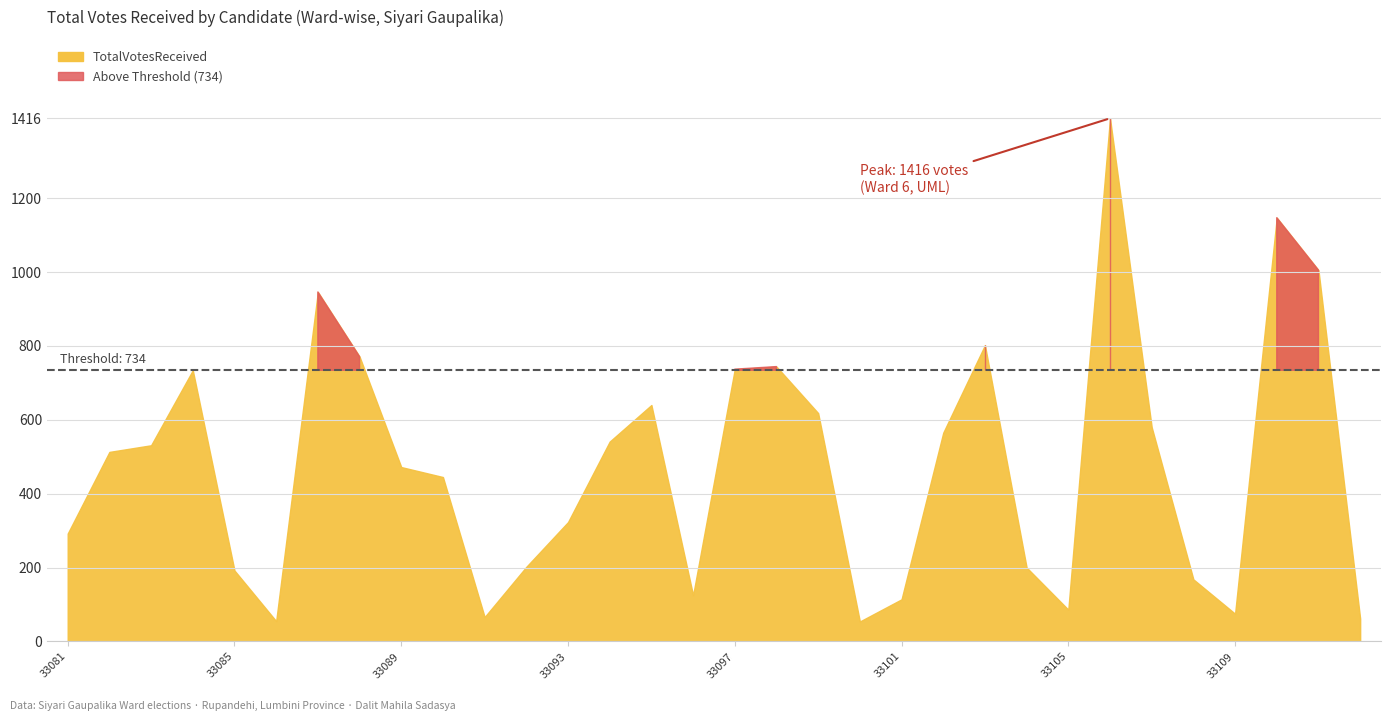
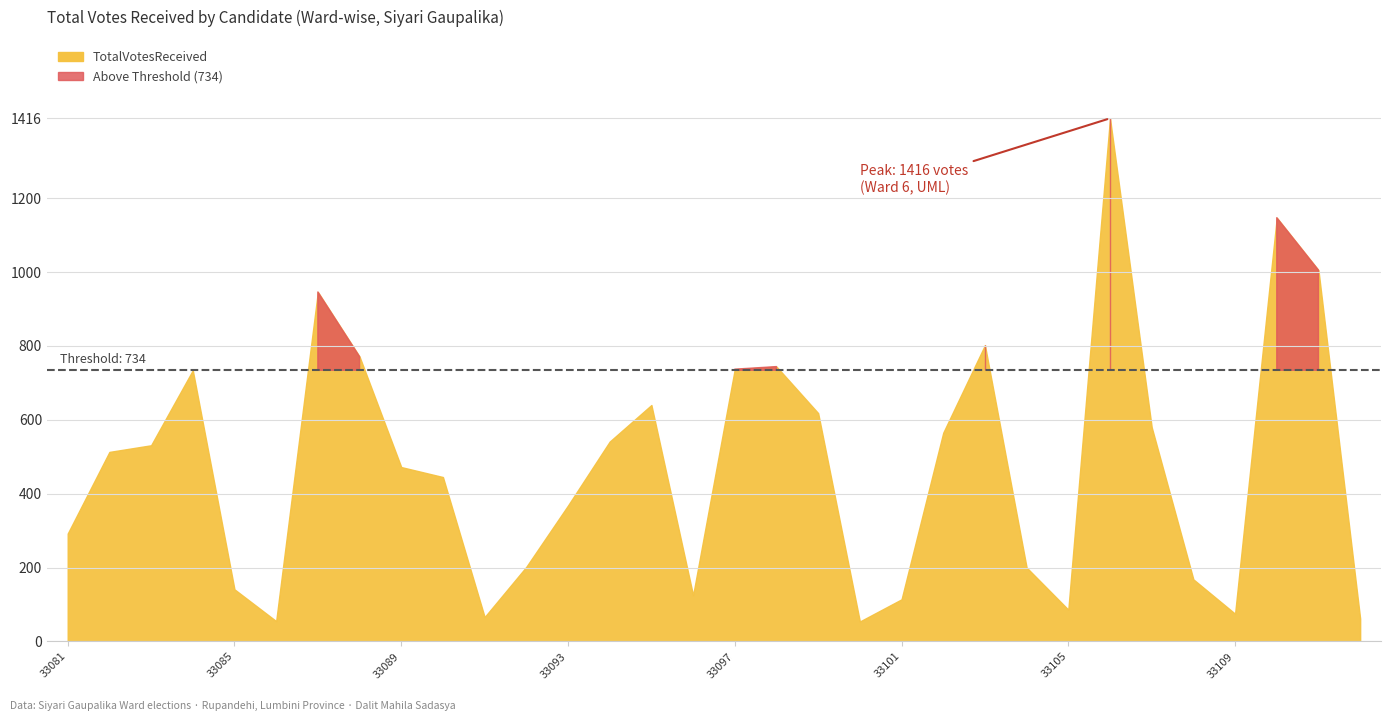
  {
    "33081": 290,
-   "33085": 190,
+   "33085": 140,
    "33089": 470,
-   "33093": 320,
+   "33093": 370,
    "33097": 740,
    "33101": 110,
    "33105": 90,
    "33109": 80
  }
